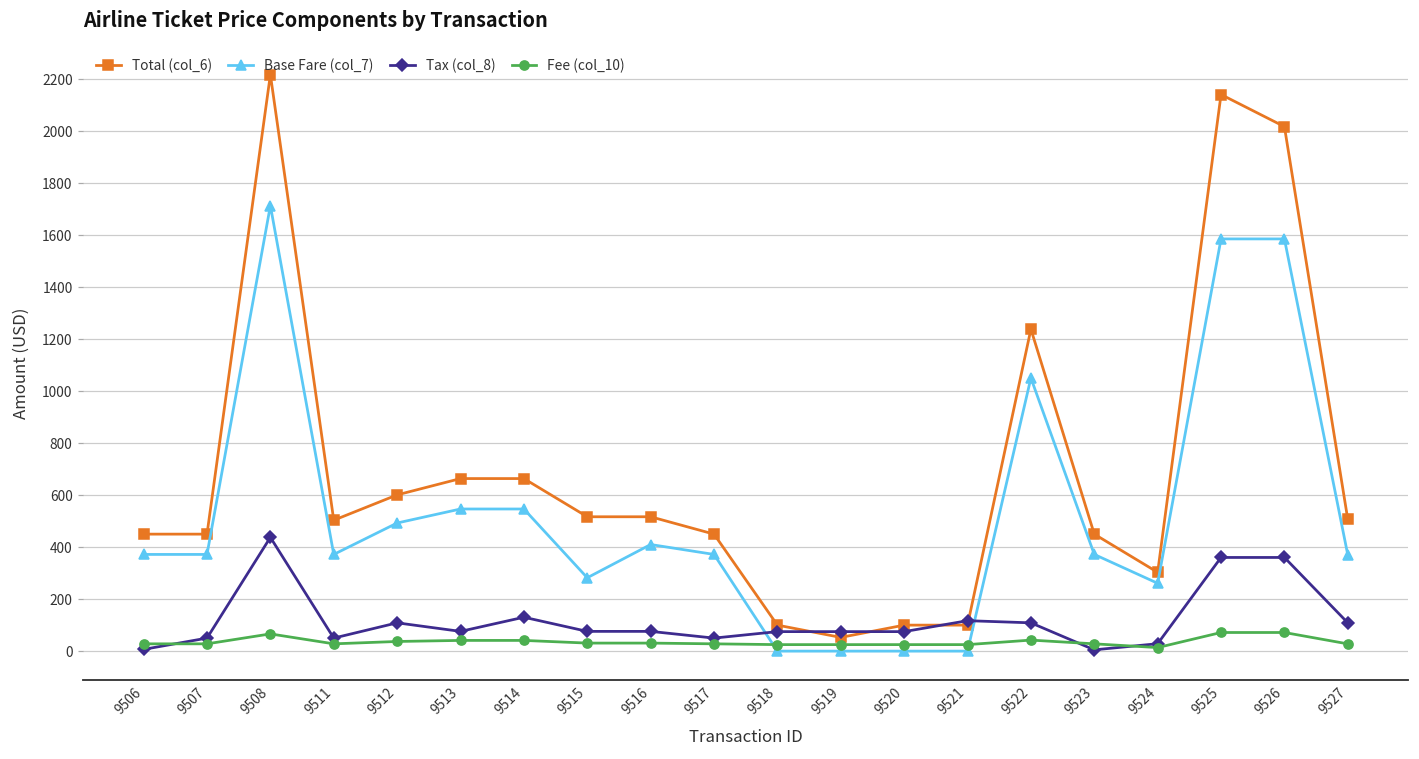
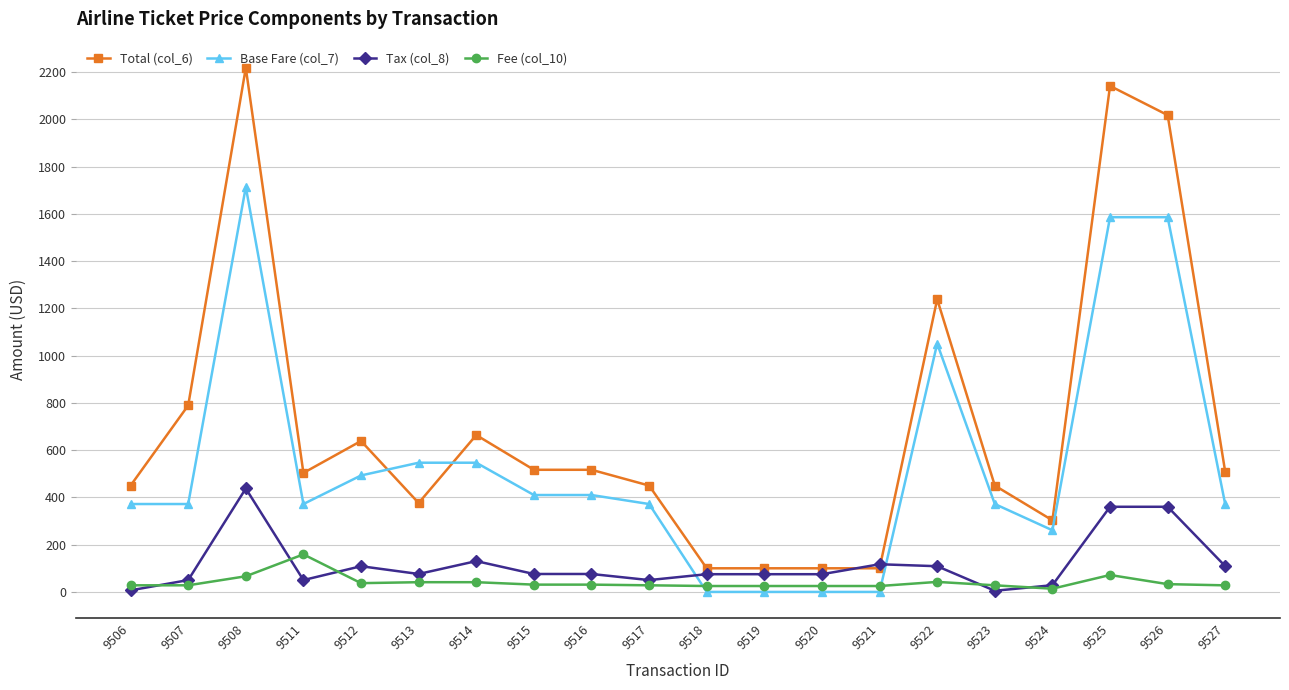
  {
    "Total (col_6)": {
      "9506": 450,
-     "9507": 450,
+     "9507": 790,
      "9508": 2220,
      "9511": 500,
-     "9512": 600,
-     "9513": 660,
+     "9512": 640,
+     "9513": 380,
      "9514": 660,
      "9515": 520,
      "9516": 520,
      "9517": 450,
      "9518": 100,
-     "9519": 50,
+     "9519": 100,
      "9520": 100,
      "9521": 100,
      "9522": 1240,
      "9523": 450,
      "9524": 300,
      "9525": 2140,
      "9526": 2020,
      "9527": 510
    },
    "Base Fare (col_7)": {
      "9506": 370,
      "9507": 370,
      "9508": 1710,
      "9511": 370,
      "9512": 490,
      "9513": 550,
      "9514": 550,
-     "9515": 280,
+     "9515": 410,
      "9516": 410,
      "9517": 370,
      "9518": 0,
      "9519": 0,
      "9520": 0,
      "9521": 0,
      "9522": 1050,
      "9523": 370,
      "9524": 260,
      "9525": 1590,
      "9526": 1590,
      "9527": 370
    },
    "Tax (col_8)": {
      "9506": 10,
      "9507": 50,
      "9508": 440,
      "9511": 50,
      "9512": 110,
      "9513": 80,
      "9514": 130,
      "9515": 80,
      "9516": 80,
      "9517": 50,
      "9518": 80,
      "9519": 80,
      "9520": 80,
      "9521": 120,
      "9522": 110,
      "9523": 0,
      "9524": 30,
      "9525": 360,
      "9526": 360,
      "9527": 110
    },
    "Fee (col_10)": {
      "9506": 30,
      "9507": 30,
      "9508": 70,
-     "9511": 30,
+     "9511": 160,
      "9512": 40,
      "9513": 40,
      "9514": 40,
      "9515": 30,
      "9516": 30,
      "9517": 30,
      "9518": 30,
      "9519": 30,
      "9520": 30,
      "9521": 30,
      "9522": 40,
      "9523": 30,
      "9524": 10,
      "9525": 70,
-     "9526": 70,
+     "9526": 30,
      "9527": 30
    }
  }
